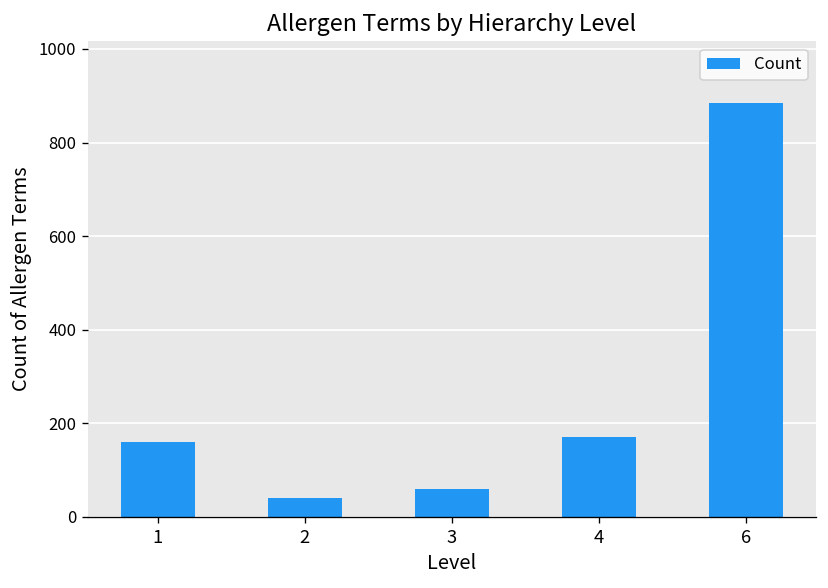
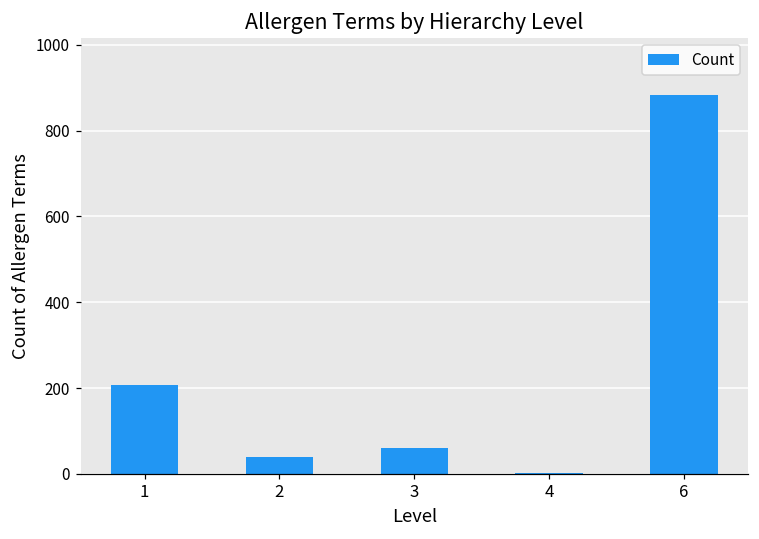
  {
-   "1": 160,
+   "1": 210,
    "2": 40,
    "3": 60,
-   "4": 170,
+   "4": 0,
    "6": 880
  }
